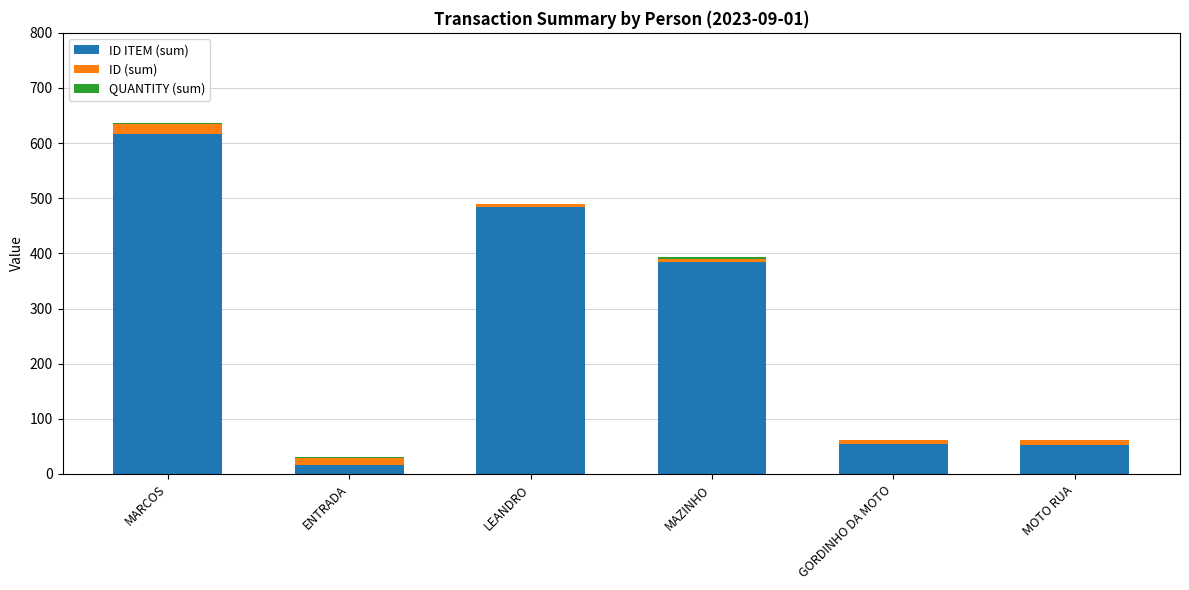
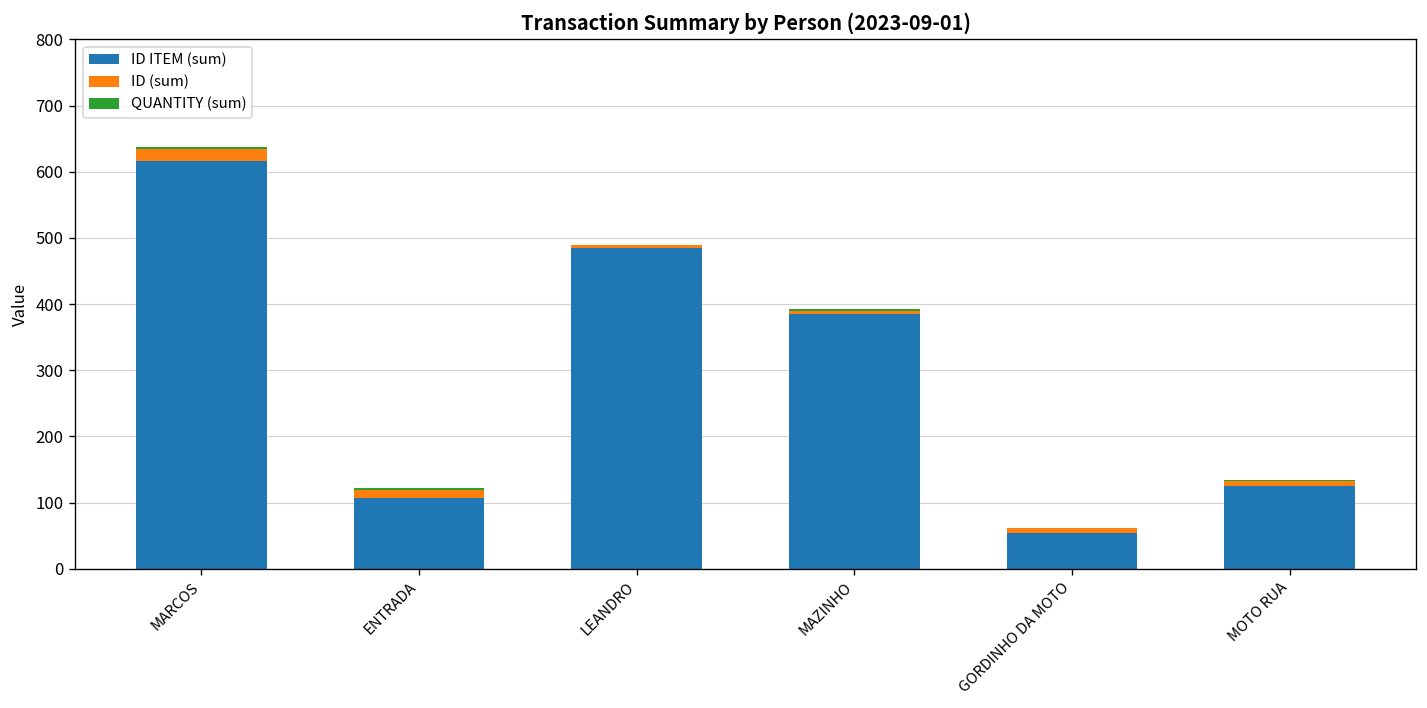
  {
    "ID ITEM (sum)": {
      "MARCOS": 620,
-     "ENTRADA": 20,
+     "ENTRADA": 110,
      "LEANDRO": 490,
      "MAZINHO": 390,
      "GORDINHO DA MOTO": 50,
-     "MOTO RUA": 50
+     "MOTO RUA": 130
    },
    "ID (sum)": {
      "MARCOS": 20,
      "ENTRADA": 10,
      "MAZINHO": 10,
      "GORDINHO DA MOTO": 10,
      "MOTO RUA": 10
    }
  }
